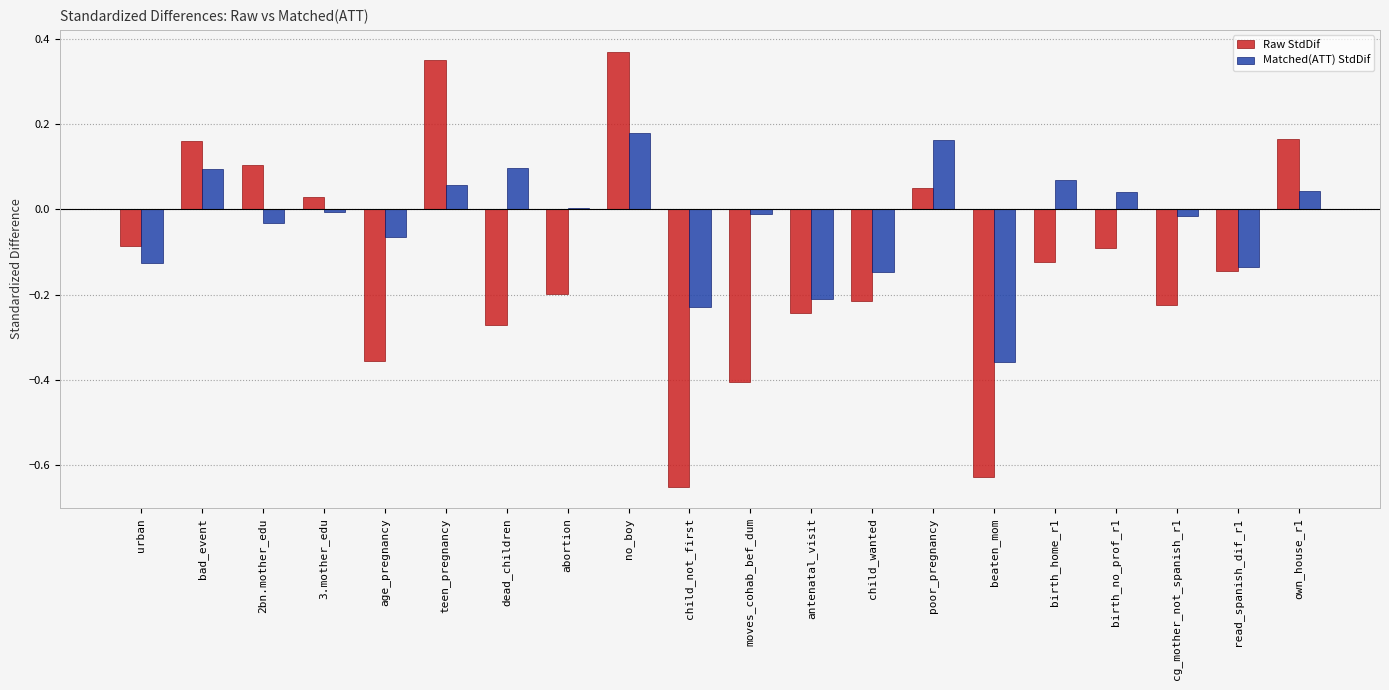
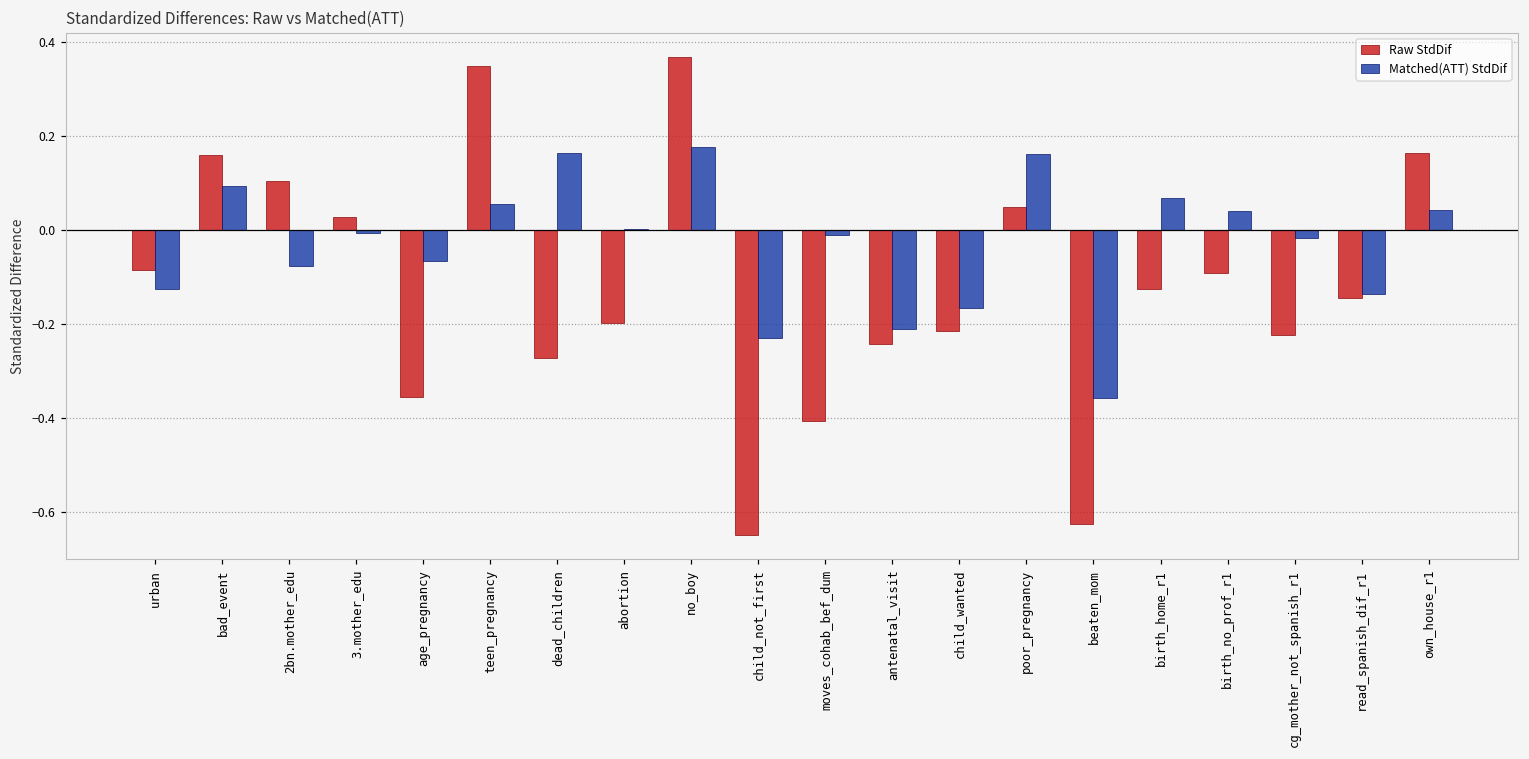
  {
    "Raw StdDif": {
      "urban": -0.09,
      "bad_event": 0.16,
      "2bn.mother_edu": 0.10,
      "3.mother_edu": 0.03,
      "age_pregnancy": -0.36,
      "teen_pregnancy": 0.35,
      "dead_children": -0.27,
      "abortion": -0.20,
      "no_boy": 0.37,
      "child_not_first": -0.65,
      "moves_cohab_bef_dum": -0.41,
      "antenatal_visit": -0.24,
      "child_wanted": -0.21,
      "poor_pregnancy": 0.05,
      "beaten_mom": -0.63,
      "birth_home_r1": -0.12,
      "birth_no_prof_r1": -0.09,
      "cg_mother_not_spanish_r1": -0.22,
      "read_spanish_dif_r1": -0.14,
      "own_house_r1": 0.16
    },
    "Matched(ATT) StdDif": {
      "urban": -0.13,
      "bad_event": 0.09,
-     "2bn.mother_edu": -0.03,
+     "2bn.mother_edu": -0.08,
      "age_pregnancy": -0.07,
      "teen_pregnancy": 0.06,
-     "dead_children": 0.10,
+     "dead_children": 0.16,
      "no_boy": 0.18,
      "child_not_first": -0.23,
      "moves_cohab_bef_dum": -0.01,
      "antenatal_visit": -0.21,
-     "child_wanted": -0.15,
+     "child_wanted": -0.17,
      "poor_pregnancy": 0.16,
      "beaten_mom": -0.36,
      "birth_home_r1": 0.07,
      "birth_no_prof_r1": 0.04,
      "cg_mother_not_spanish_r1": -0.02,
      "read_spanish_dif_r1": -0.14,
      "own_house_r1": 0.04
    }
  }
